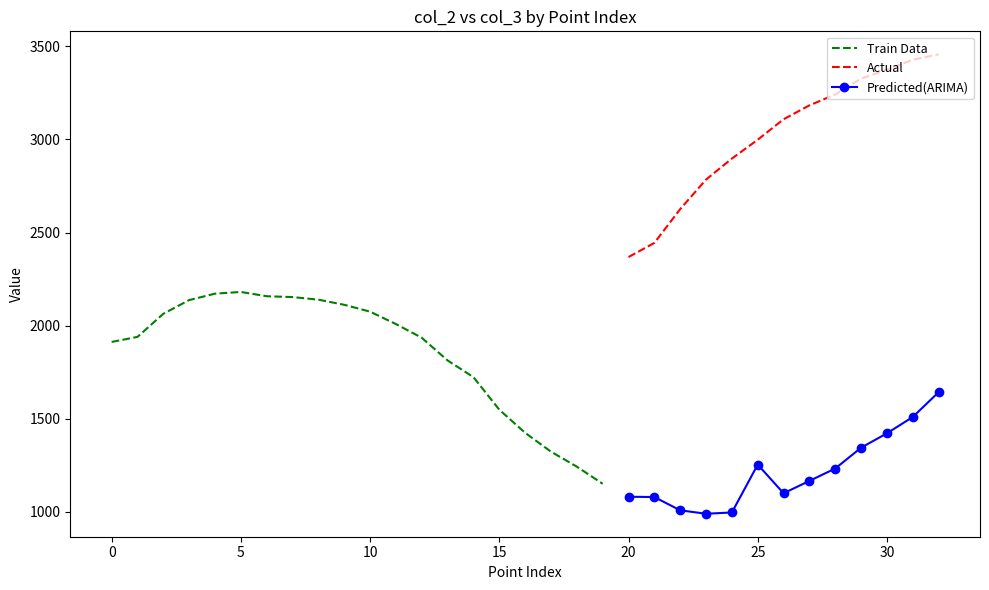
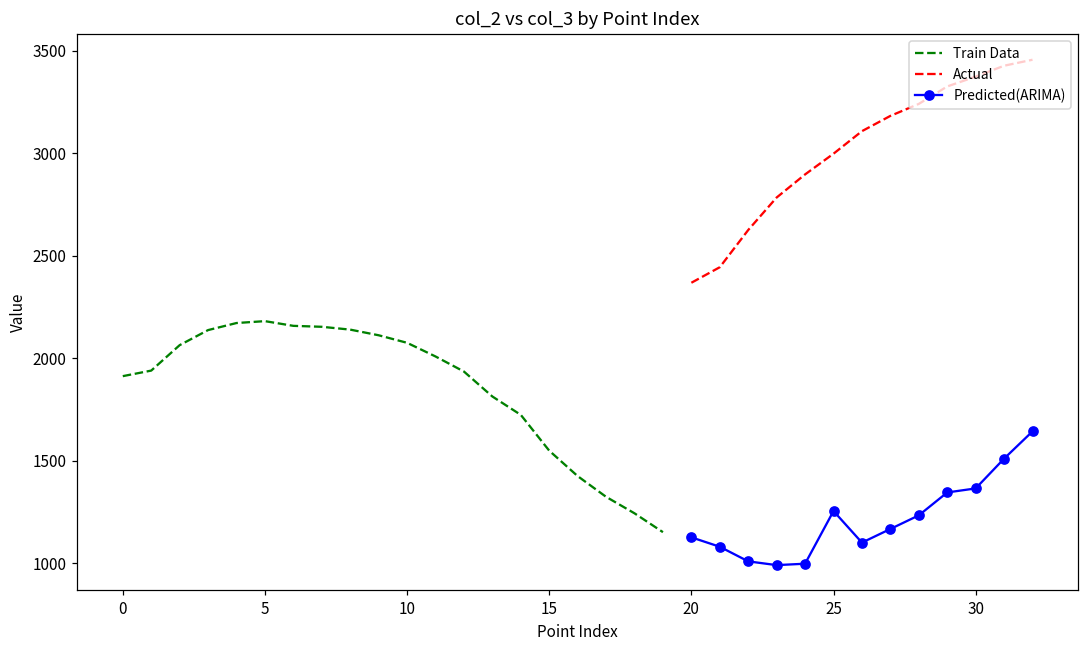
  {
    "Train Data": {
      "0": 1910,
      "5": 2180,
      "10": 2080,
      "15": 1550
    },
    "Actual": {
      "20": 2370,
      "25": 3000
    },
    "Predicted(ARIMA)": {
-     "20": 1080,
+     "20": 1130,
      "25": 1250,
-     "30": 1420
+     "30": 1360
    }
  }
